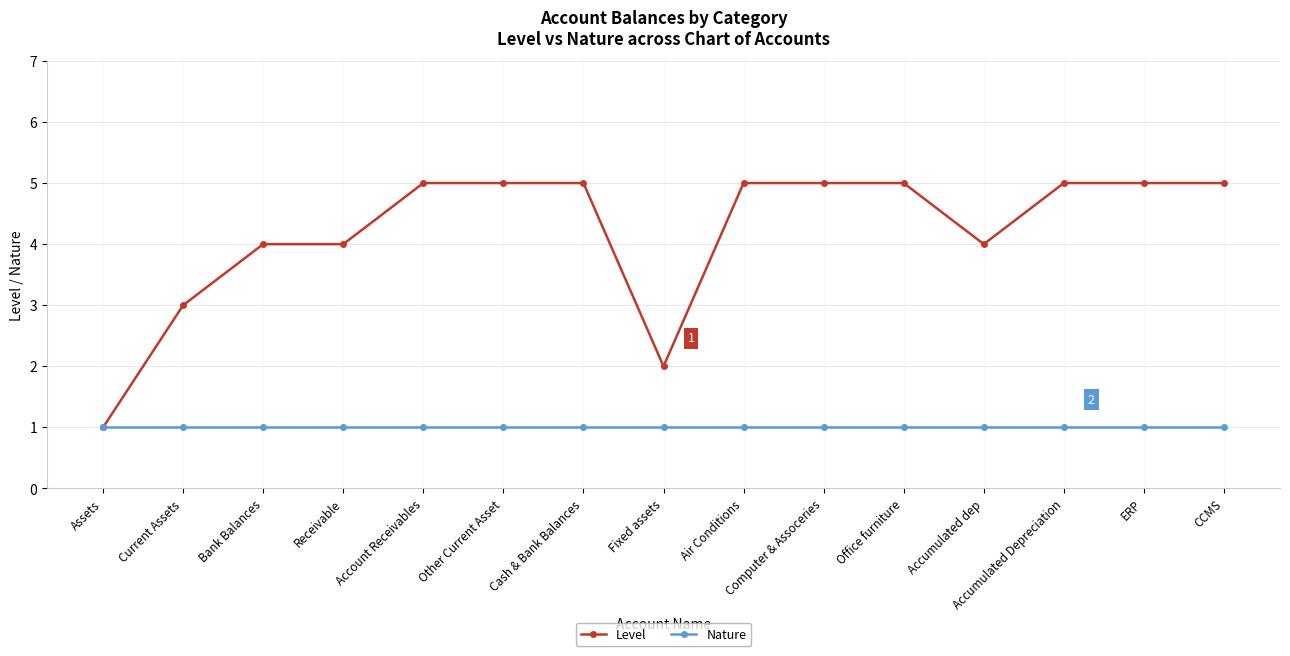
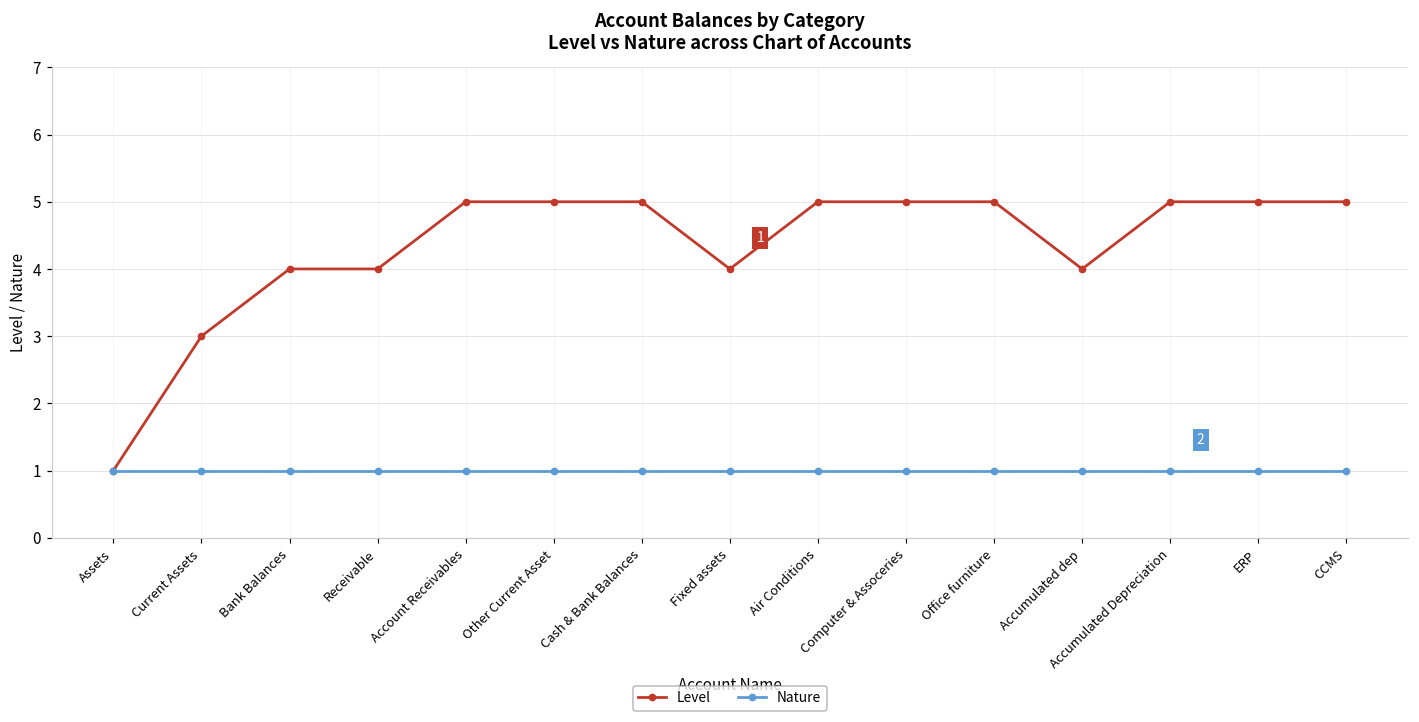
  {
    "Level": {
      "Current Assets": 3,
      "Bank Balances": 4,
      "Receivable": 4,
      "Account Receivables": 5,
      "Other Current Asset": 5,
      "Cash & Bank Balances": 5,
-     "Fixed assets": 2,
+     "Fixed assets": 4,
      "Air Conditions": 5,
      "Computer & Assoceries": 5,
      "Office furniture": 5,
      "Accumulated dep": 4,
      "Accumulated Depreciation": 5,
      "ERP": 5,
      "CCMS": 5
    },
    "Nature": {
      "Current Assets": 1,
      "Bank Balances": 1,
      "Receivable": 1,
      "Account Receivables": 1,
      "Other Current Asset": 1,
      "Cash & Bank Balances": 1,
      "Fixed assets": 1,
      "Air Conditions": 1,
      "Computer & Assoceries": 1,
      "Office furniture": 1,
      "Accumulated dep": 1,
      "Accumulated Depreciation": 1,
      "ERP": 1,
      "CCMS": 1
    }
  }
